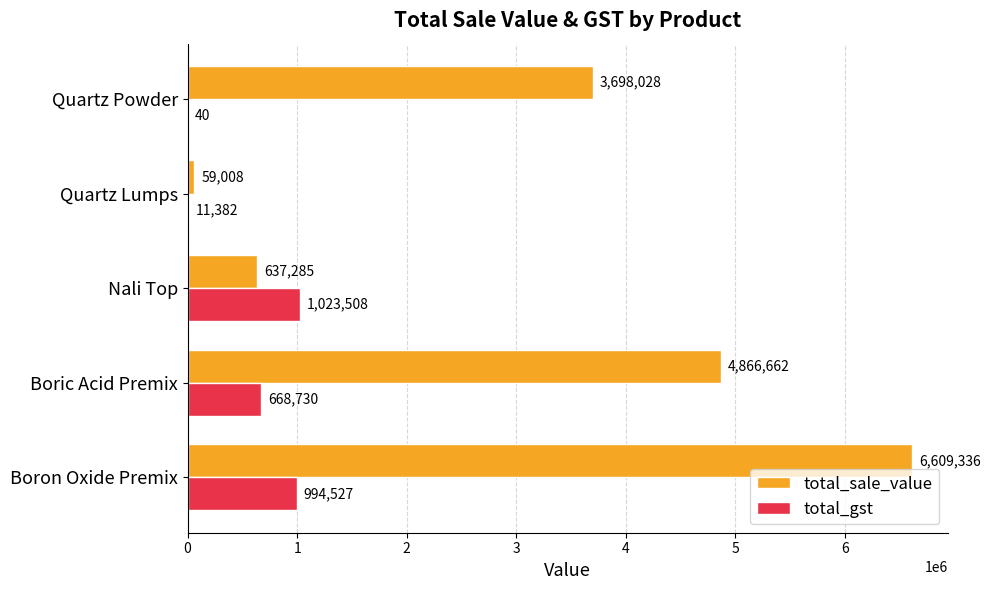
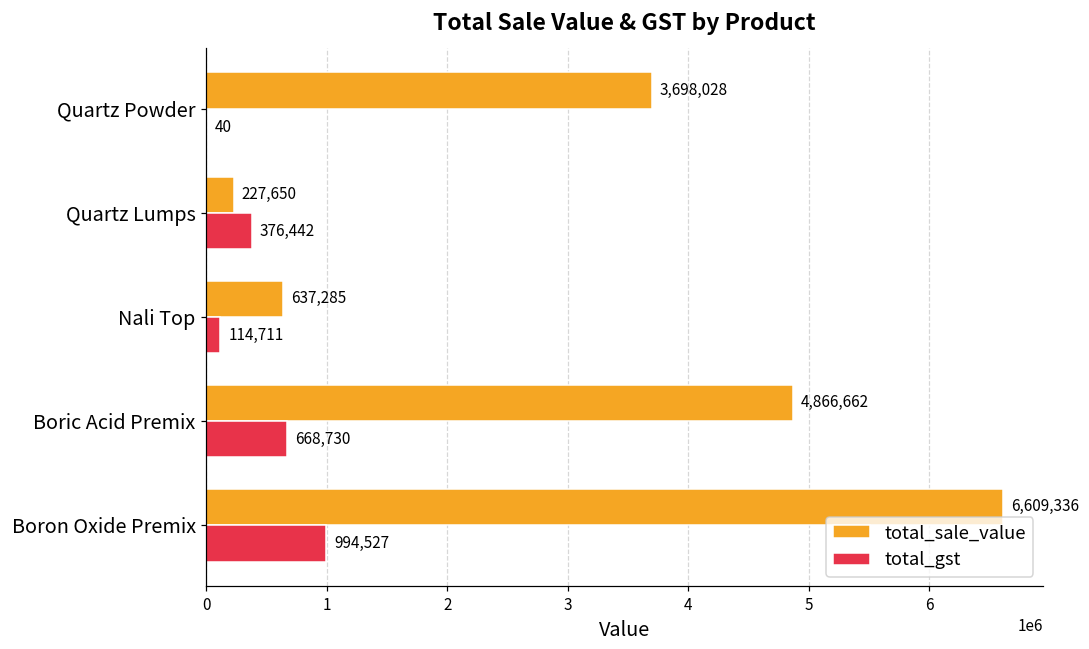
  {
    "total_sale_value": {
      "Quartz Powder": "3,698,028",
-     "Quartz Lumps": "59,008",
+     "Quartz Lumps": "227,650",
      "Nali Top": "637,285",
      "Boric Acid Premix": "4,866,662",
      "Boron Oxide Premix": "6,609,336"
    },
    "total_gst": {
      "Quartz Powder": "40",
-     "Quartz Lumps": "11,382",
-     "Nali Top": "1,023,508",
+     "Quartz Lumps": "376,442",
+     "Nali Top": "114,711",
      "Boric Acid Premix": "668,730",
      "Boron Oxide Premix": "994,527"
    }
  }
